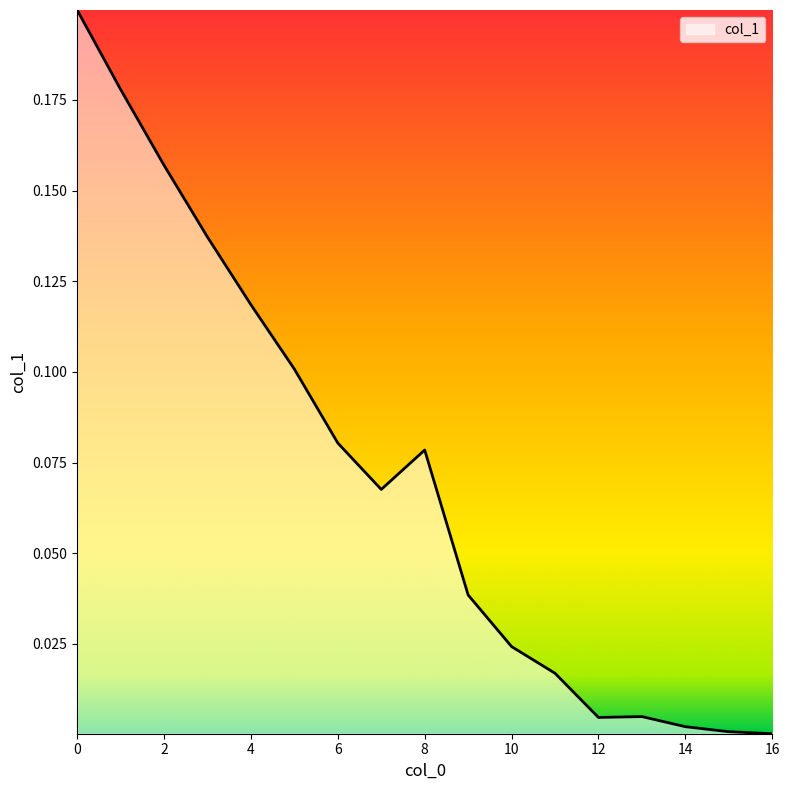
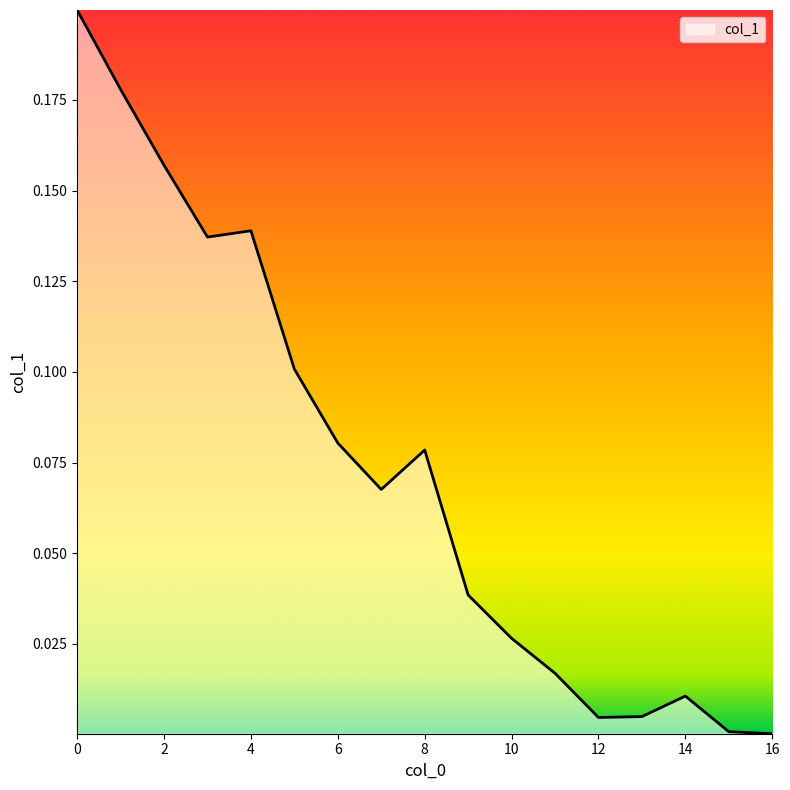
  {
    "0": 0.200,
    "2": 0.157,
-   "4": 0.119,
+   "4": 0.139,
    "6": 0.080,
    "8": 0.078,
-   "10": 0.024,
+   "10": 0.027,
    "12": 0.005,
-   "14": 0.002,
+   "14": 0.011,
    "16": 0.000
  }
